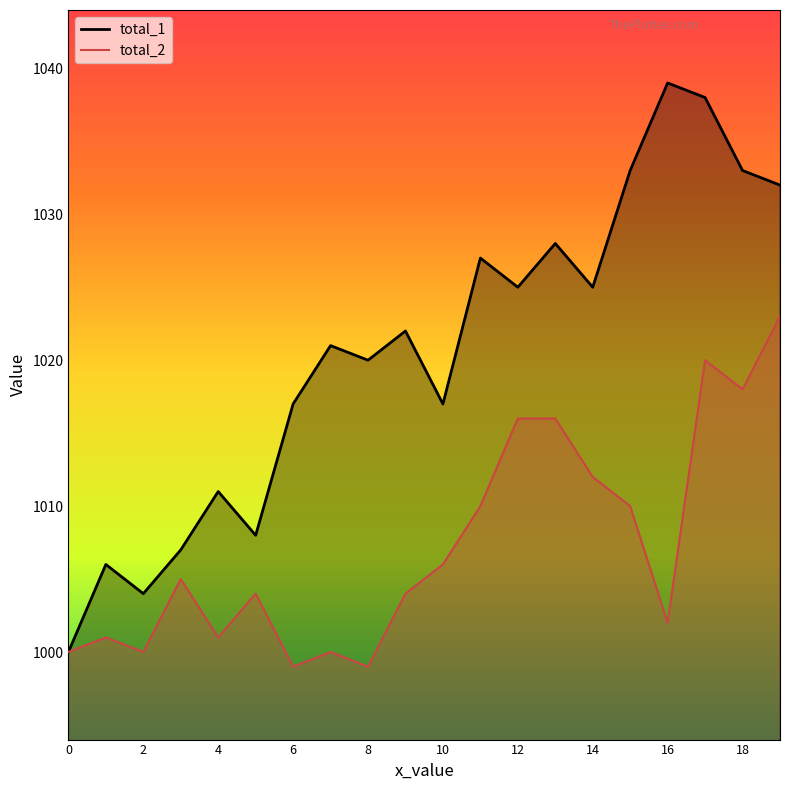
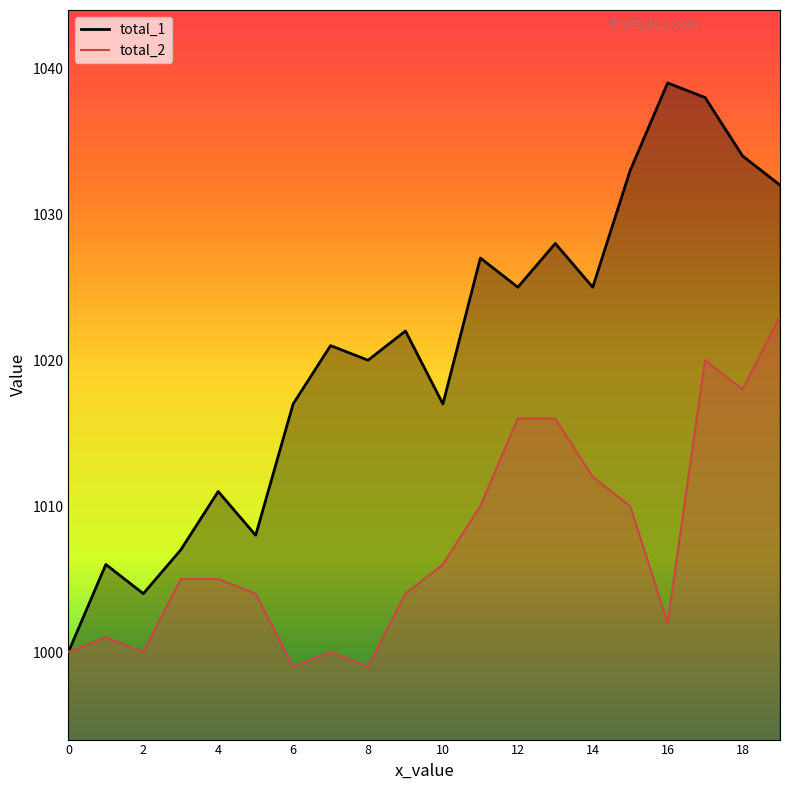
  {
    "total_1": {
      "2": 1004,
      "4": 1011,
      "6": 1017,
      "8": 1020,
      "10": 1017,
      "12": 1025,
      "14": 1025,
      "16": 1039,
-     "18": 1033
+     "18": 1034
    },
    "total_2": {
      "2": 1000,
-     "4": 1001,
+     "4": 1005,
      "6": 999,
      "8": 999,
      "10": 1006,
      "12": 1016,
      "14": 1012,
      "16": 1002,
      "18": 1018
    }
  }
